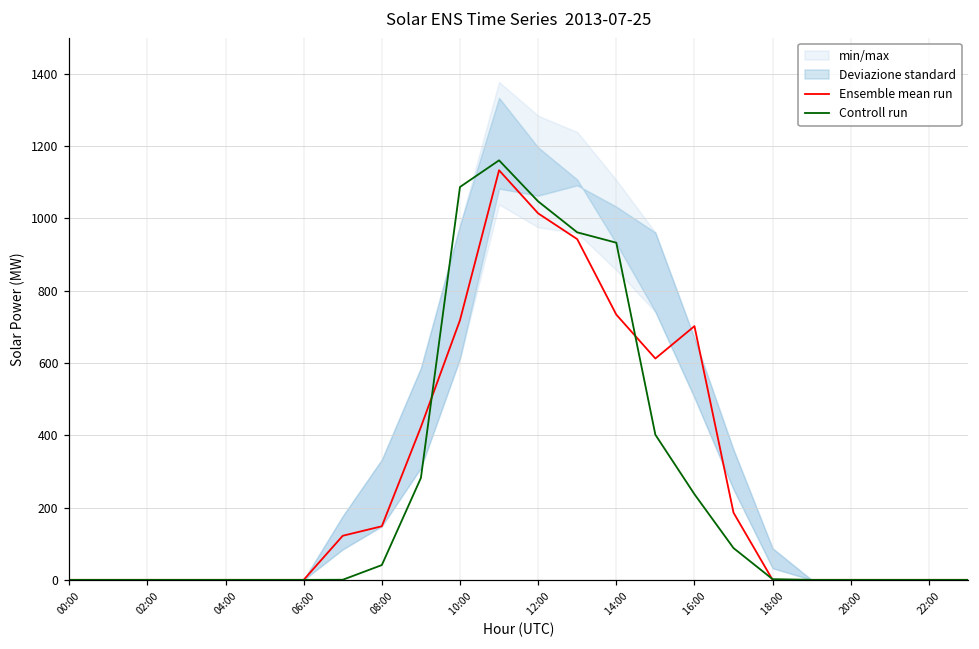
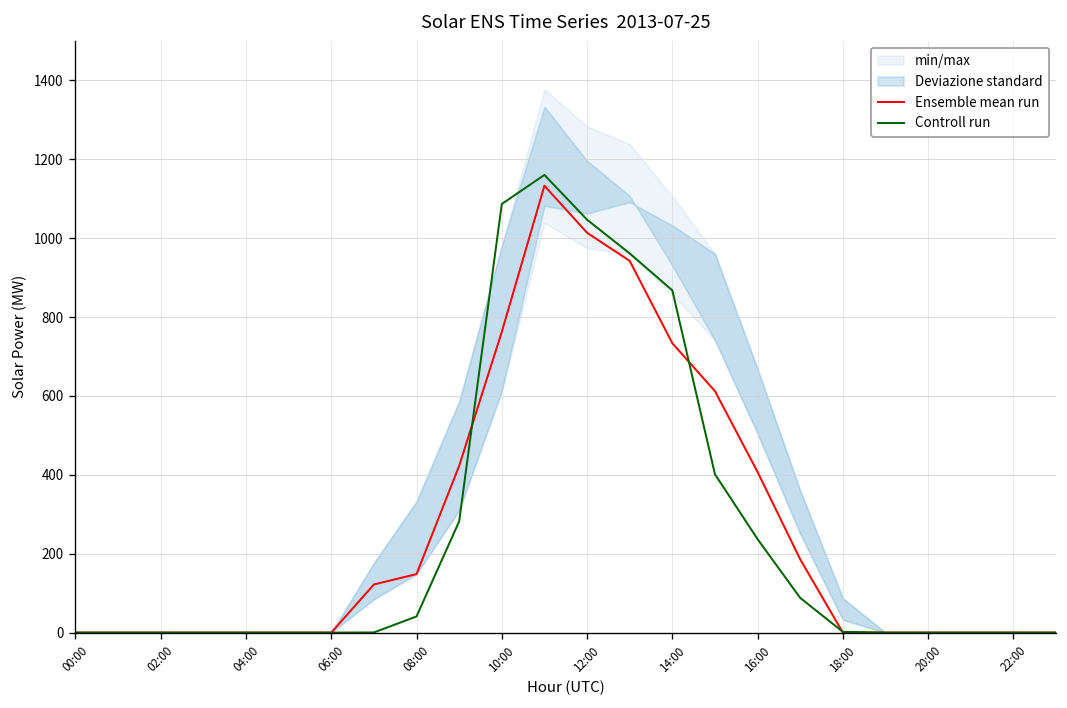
  {
    "Ensemble mean run": {
      "08:00": 150,
-     "10:00": 720,
+     "10:00": 760,
      "12:00": 1010,
      "14:00": 730,
-     "16:00": 700
+     "16:00": 410
    },
    "Controll run": {
      "08:00": 40,
      "10:00": 1090,
      "12:00": 1050,
-     "14:00": 930,
+     "14:00": 870,
      "16:00": 240
    }
  }
